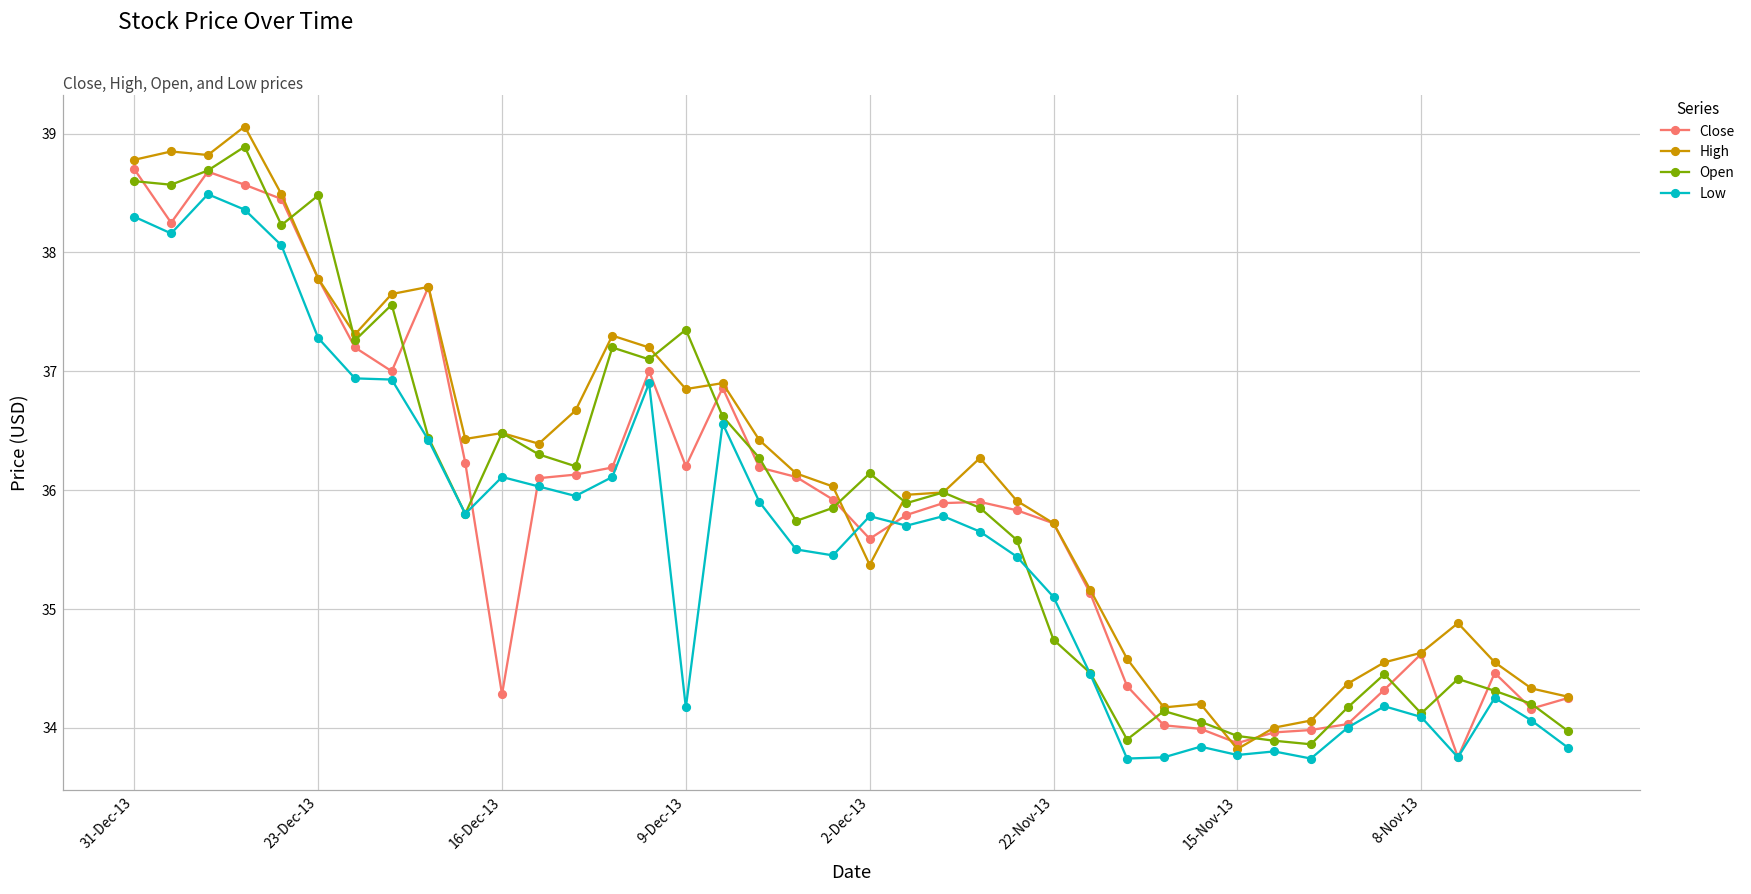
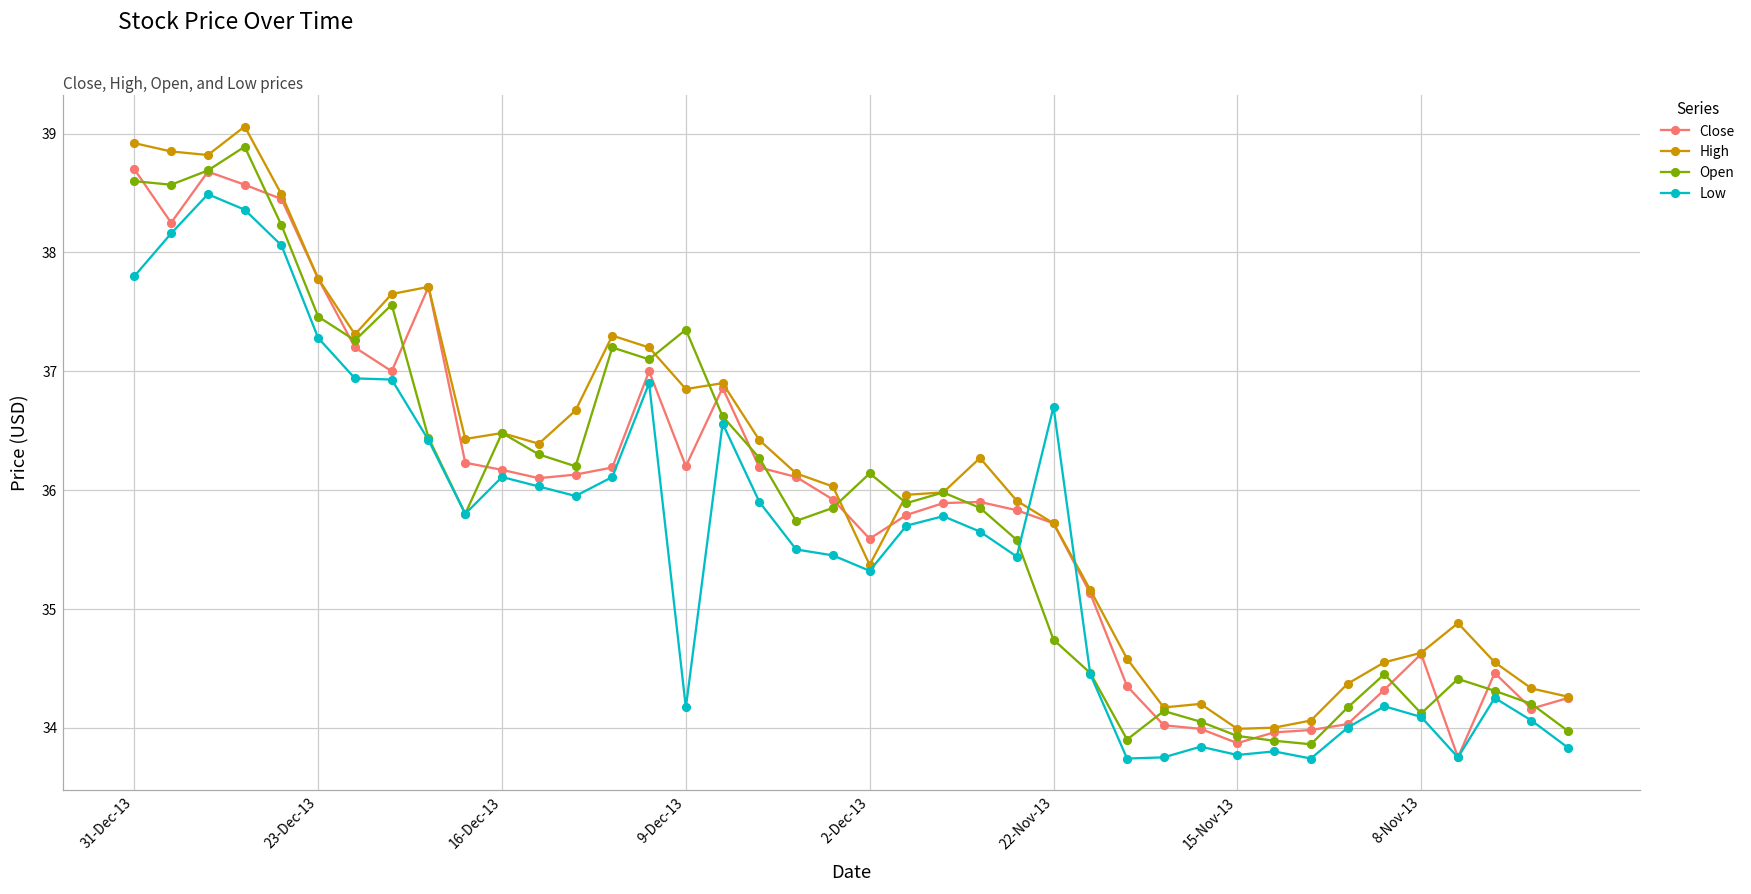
  {
    "Close": {
      "31-Dec-13": 38.70,
-     "16-Dec-13": 34.28,
+     "16-Dec-13": 36.17,
      "9-Dec-13": 36.20,
      "2-Dec-13": 35.59,
      "15-Nov-13": 33.87
    },
    "High": {
-     "31-Dec-13": 38.78,
+     "31-Dec-13": 38.92,
      "9-Dec-13": 36.85,
      "2-Dec-13": 35.37,
-     "15-Nov-13": 33.82
+     "15-Nov-13": 33.99
    },
    "Open": {
      "31-Dec-13": 38.60,
-     "23-Dec-13": 38.48,
+     "23-Dec-13": 37.46,
      "9-Dec-13": 37.35,
      "2-Dec-13": 36.14,
      "22-Nov-13": 34.74,
      "15-Nov-13": 33.93,
      "8-Nov-13": 34.12
    },
    "Low": {
-     "31-Dec-13": 38.3,
+     "31-Dec-13": 37.8,
      "23-Dec-13": 37.28,
      "16-Dec-13": 36.11,
      "9-Dec-13": 34.17,
-     "2-Dec-13": 35.78,
-     "22-Nov-13": 35.1,
+     "2-Dec-13": 35.32,
+     "22-Nov-13": 36.7,
      "15-Nov-13": 33.77,
      "8-Nov-13": 34.09
    }
  }
